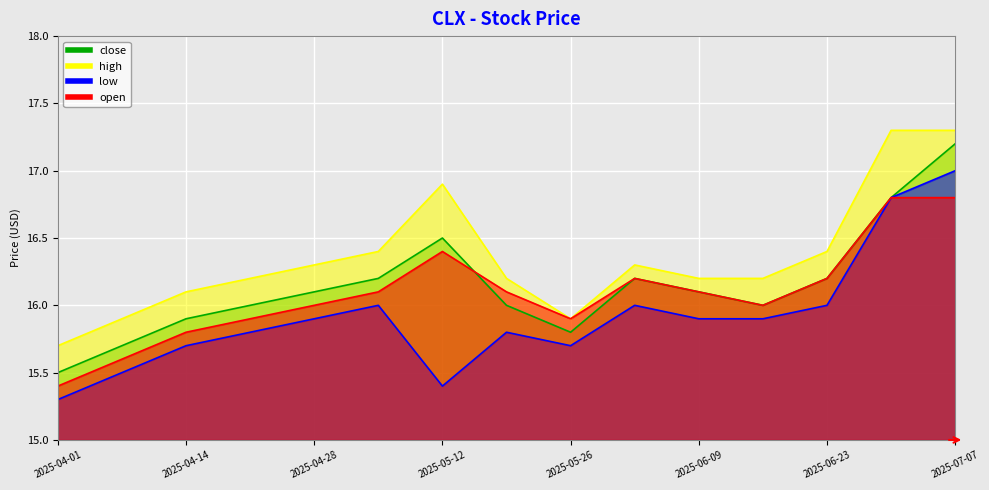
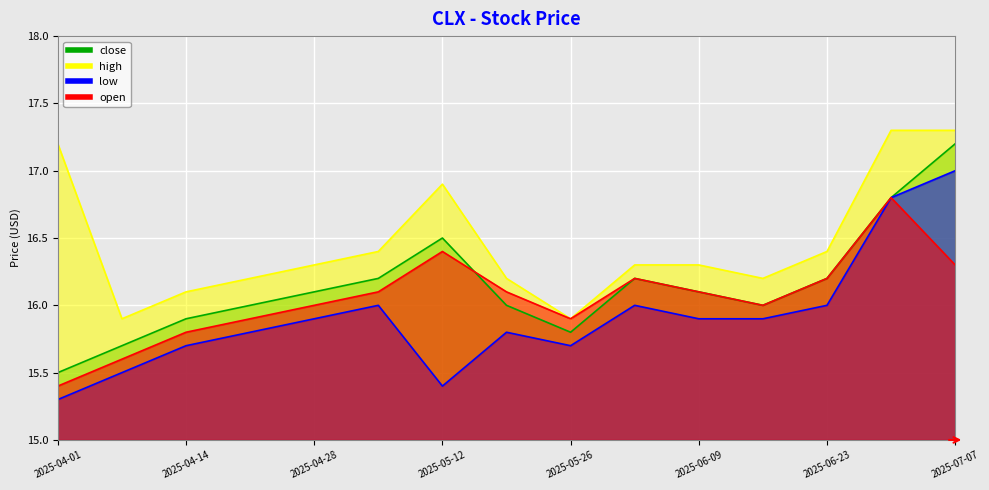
  {
    "close": {
      "2025-04-01": 15.5,
      "2025-04-14": 15.9,
      "2025-04-28": 16.1,
      "2025-05-12": 16.5,
      "2025-05-26": 15.8,
      "2025-07-07": 17.2
    },
    "high": {
-     "2025-04-01": 15.7,
+     "2025-04-01": 17.2,
      "2025-04-14": 16.1,
      "2025-04-28": 16.3,
      "2025-05-12": 16.9,
-     "2025-06-09": 16.2,
+     "2025-06-09": 16.3,
      "2025-06-23": 16.4,
      "2025-07-07": 17.3
    },
    "low": {
      "2025-04-01": 15.3,
      "2025-04-14": 15.7,
      "2025-04-28": 15.9,
      "2025-05-12": 15.4,
      "2025-05-26": 15.7,
      "2025-06-09": 15.9,
      "2025-06-23": 16.0,
      "2025-07-07": 17.0
    },
    "open": {
      "2025-04-01": 15.4,
      "2025-04-14": 15.8,
      "2025-04-28": 16.0,
      "2025-05-12": 16.4,
-     "2025-07-07": 16.8
+     "2025-07-07": 16.3
    }
  }
